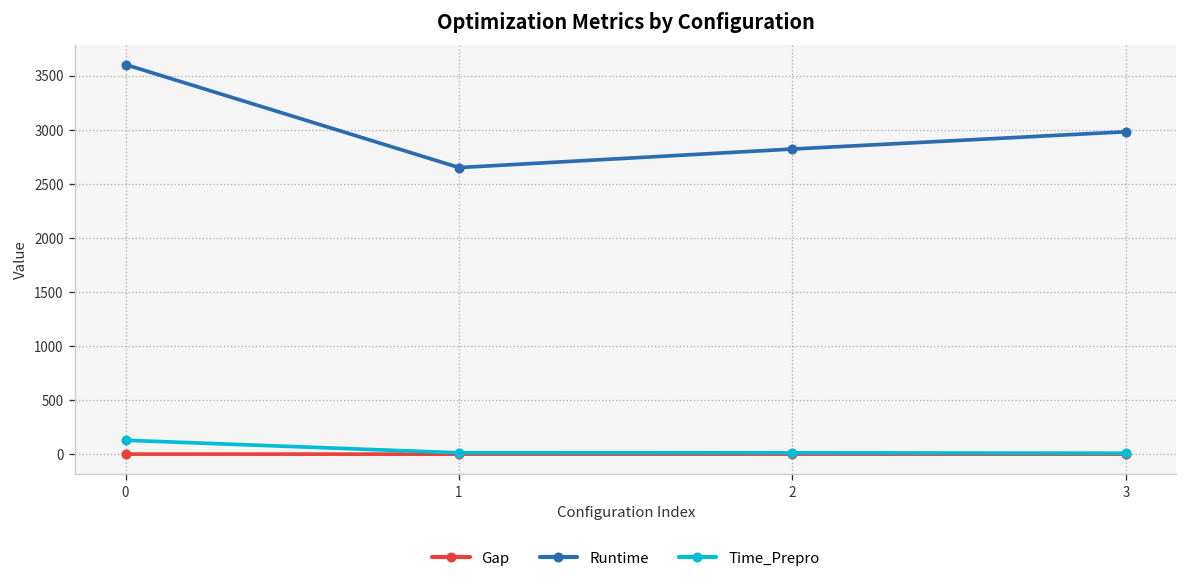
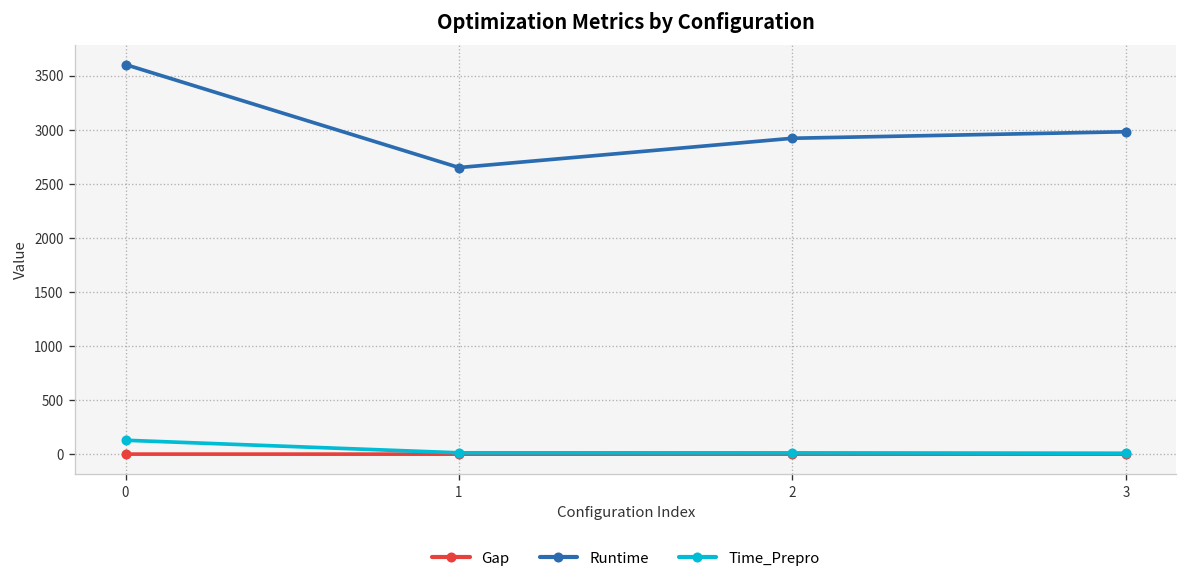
  {
    "Gap": {
      "0": 0
    },
    "Runtime": {
      "0": 3600,
      "1": 2600,
-     "2": 2800,
+     "2": 2900,
      "3": 3000
    },
    "Time_Prepro": {
      "0": 100
    }
  }
